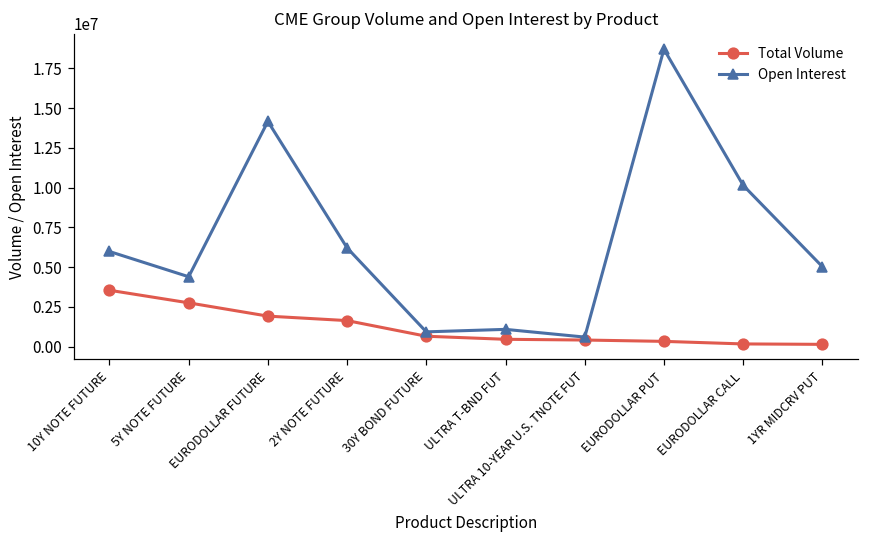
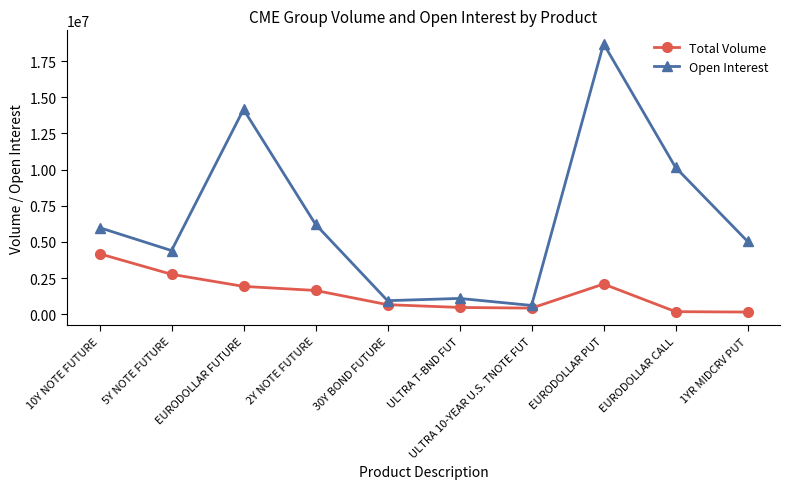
  {
    "Total Volume": {
-     "10Y NOTE FUTURE": 3600000,
+     "10Y NOTE FUTURE": 4200000,
      "5Y NOTE FUTURE": 2800000,
      "EURODOLLAR FUTURE": 1900000,
      "2Y NOTE FUTURE": 1600000,
      "30Y BOND FUTURE": 700000,
      "ULTRA T-BND FUT": 500000,
      "ULTRA 10-YEAR U.S. TNOTE FUT": 400000,
-     "EURODOLLAR PUT": 300000,
+     "EURODOLLAR PUT": 2100000,
      "EURODOLLAR CALL": 200000,
      "1YR MIDCRV PUT": 200000
    },
    "Open Interest": {
      "10Y NOTE FUTURE": 6000000,
      "5Y NOTE FUTURE": 4400000,
      "EURODOLLAR FUTURE": 14200000,
      "2Y NOTE FUTURE": 6200000,
      "30Y BOND FUTURE": 900000,
      "ULTRA T-BND FUT": 1100000,
      "ULTRA 10-YEAR U.S. TNOTE FUT": 600000,
      "EURODOLLAR PUT": 18700000,
      "EURODOLLAR CALL": 10100000,
      "1YR MIDCRV PUT": 5000000
    }
  }
